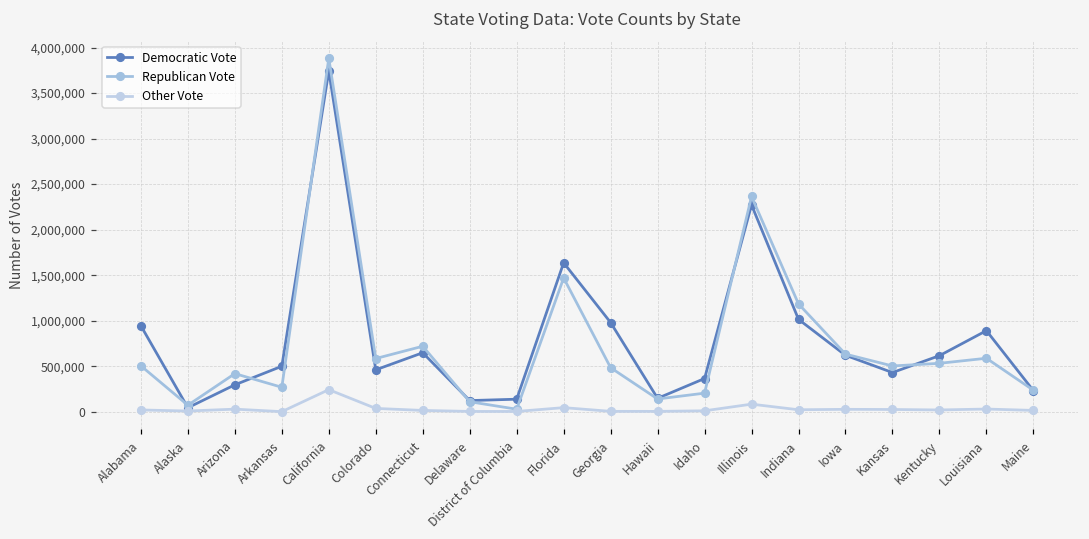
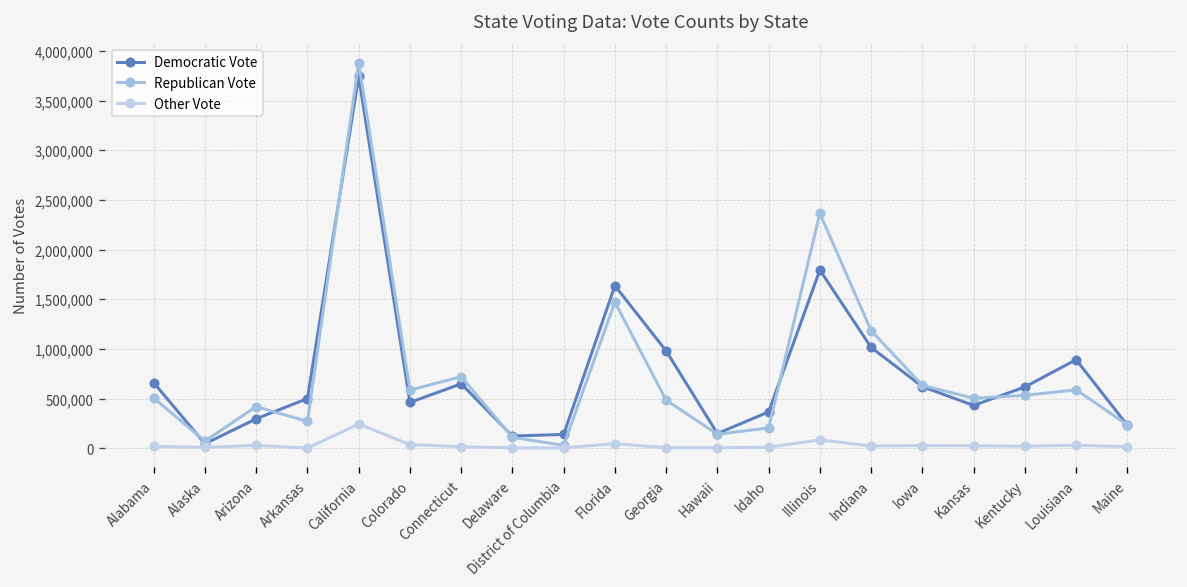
  {
    "Democratic Vote": {
-     "Alabama": "900,000",
+     "Alabama": "700,000",
      "Arizona": "300,000",
      "Arkansas": "500,000",
      "California": "3,700,000",
      "Colorado": "500,000",
      "Connecticut": "600,000",
      "District of Columbia": "100,000",
      "Florida": "1,600,000",
      "Georgia": "1,000,000",
      "Idaho": "400,000",
-     "Illinois": "2,300,000",
+     "Illinois": "1,800,000",
      "Indiana": "1,000,000",
      "Kansas": "400,000",
      "Kentucky": "600,000",
      "Louisiana": "900,000"
    }
  }
